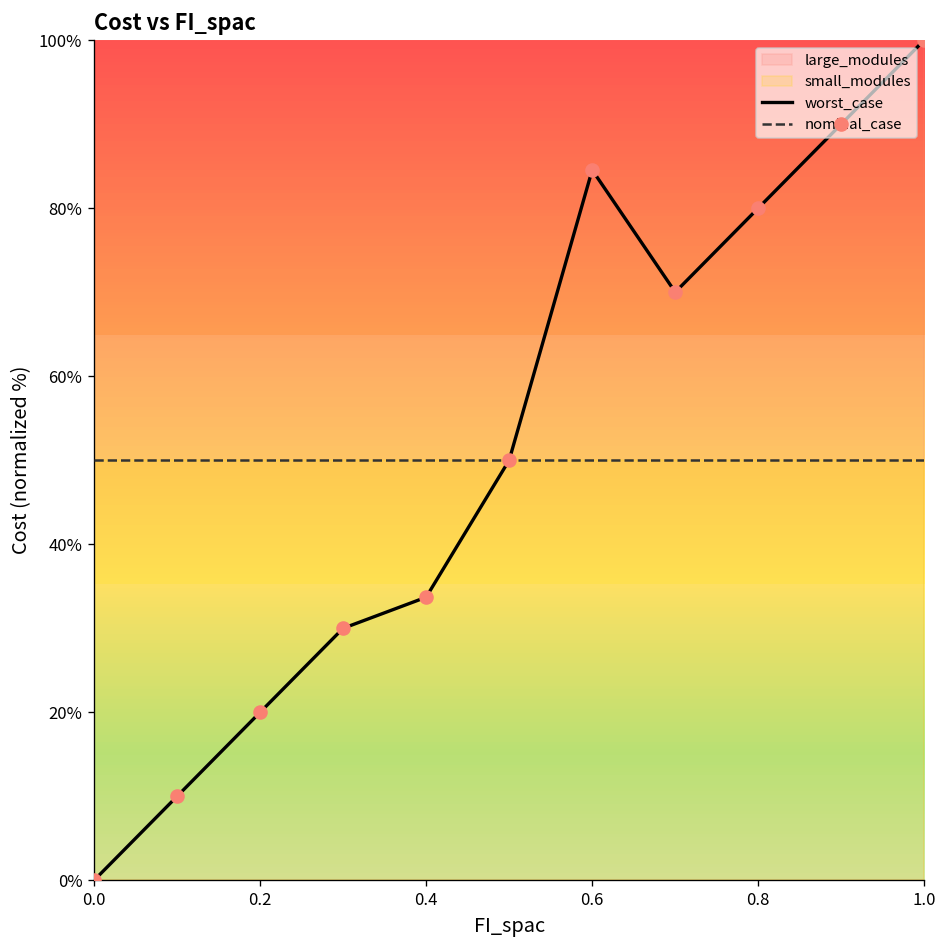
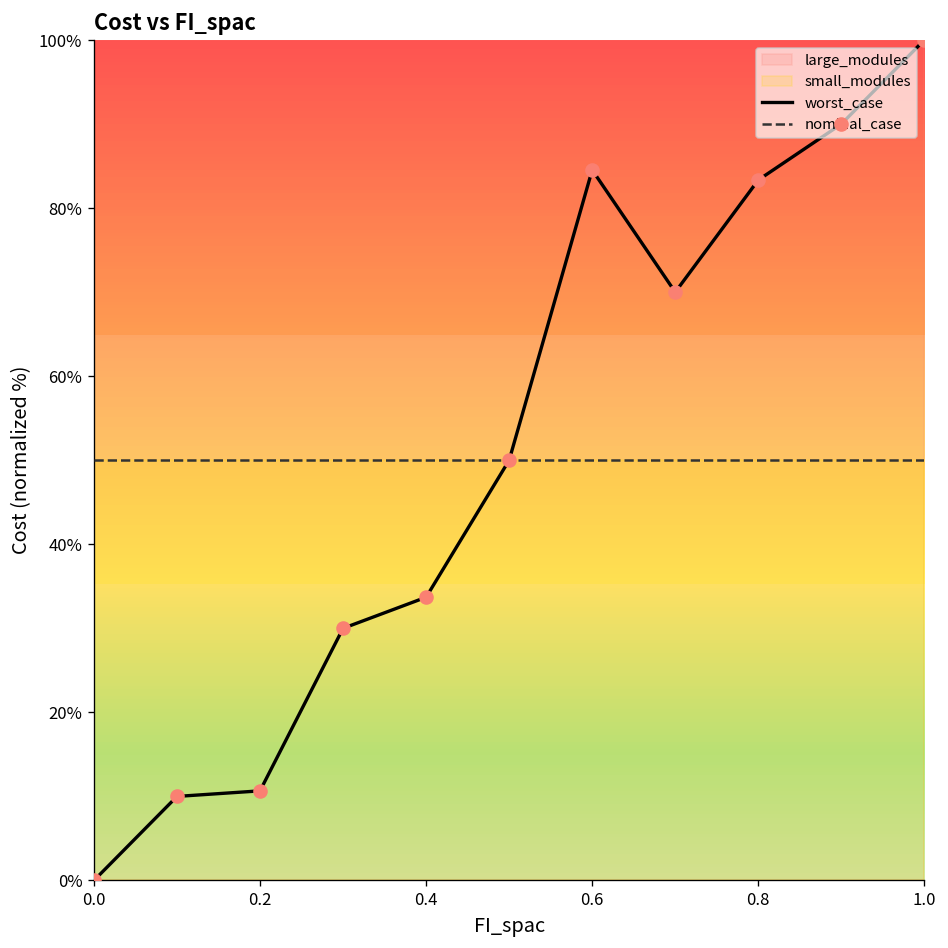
  {
    "worst_case": {
      "0.0": "0%",
-     "0.2": "20%",
+     "0.2": "11%",
      "0.4": "34%",
      "0.6": "85%",
-     "0.8": "80%"
+     "0.8": "83%"
    }
  }
